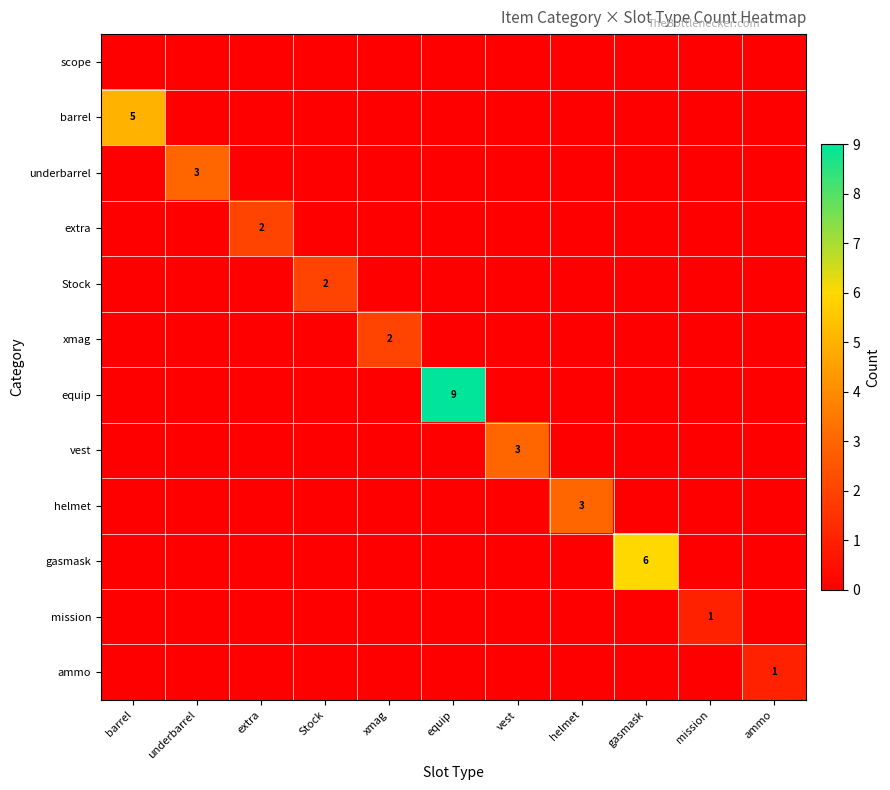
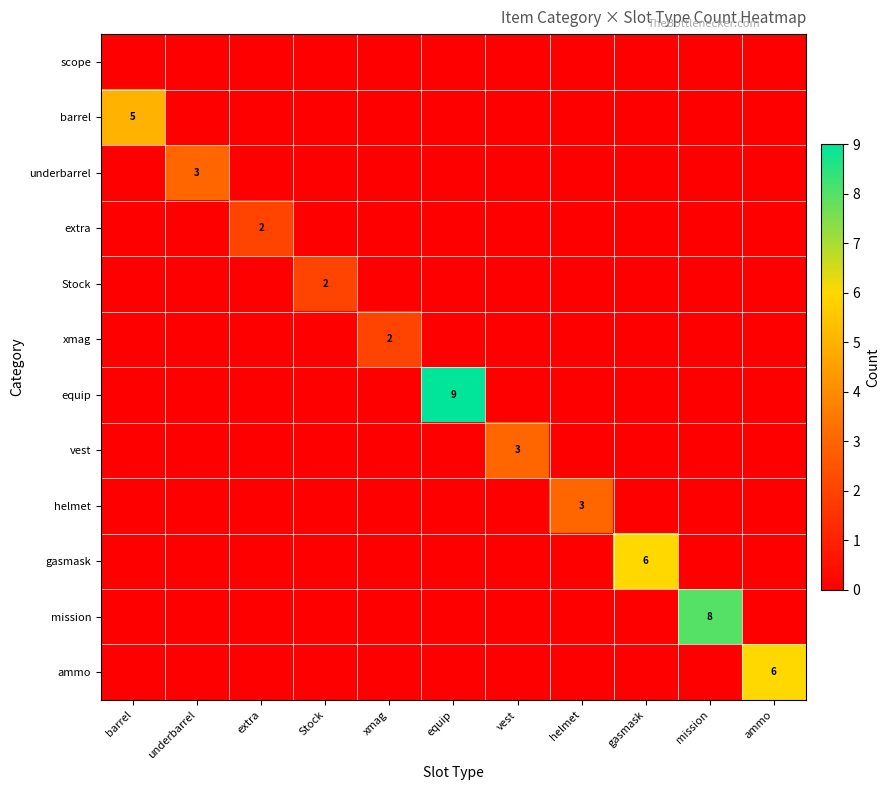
  {
    "barrel": {
      "barrel": 5
    },
    "underbarrel": {
      "underbarrel": 3
    },
    "extra": {
      "extra": 2
    },
    "Stock": {
      "Stock": 2
    },
    "xmag": {
      "xmag": 2
    },
    "equip": {
      "equip": 9
    },
    "vest": {
      "vest": 3
    },
    "helmet": {
      "helmet": 3
    },
    "gasmask": {
      "gasmask": 6
    },
    "mission": {
-     "mission": 1
+     "mission": 8
    },
    "ammo": {
-     "ammo": 1
+     "ammo": 6
    }
  }
